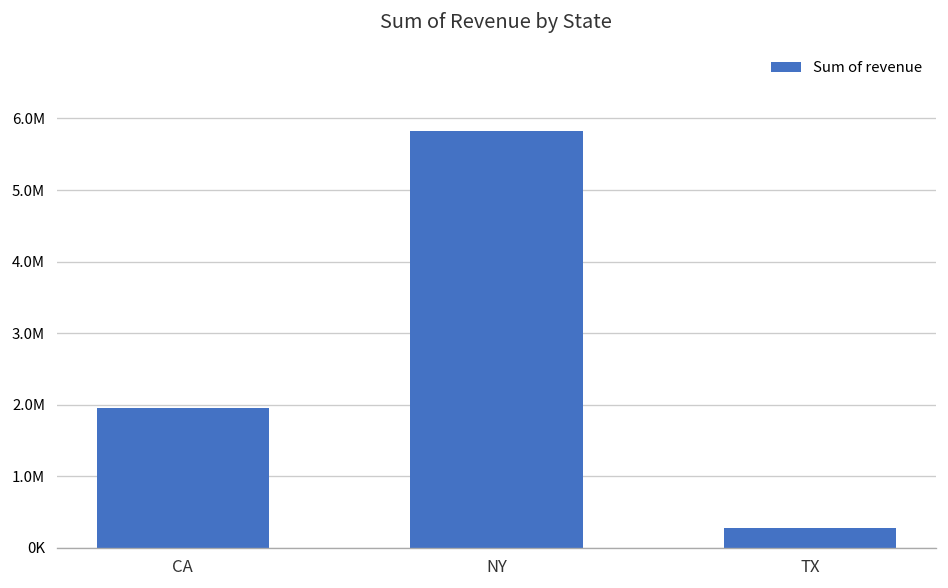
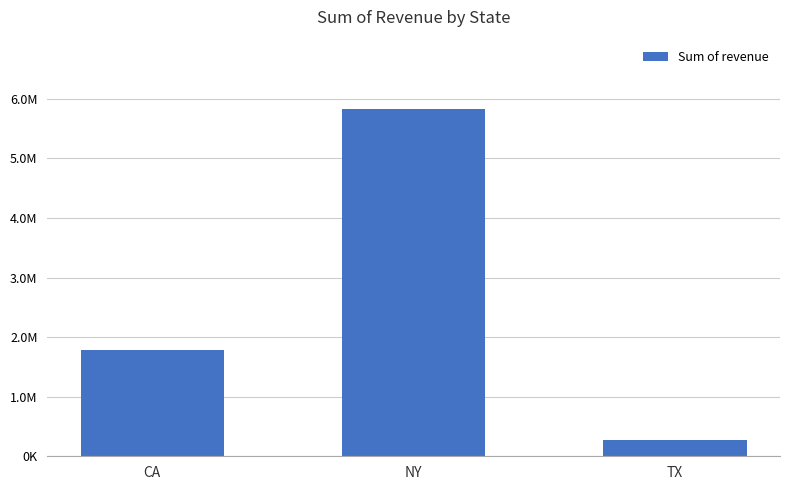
  {
-   "CA": 1900000,
+   "CA": 1800000,
    "NY": 5800000,
    "TX": 300000
  }
